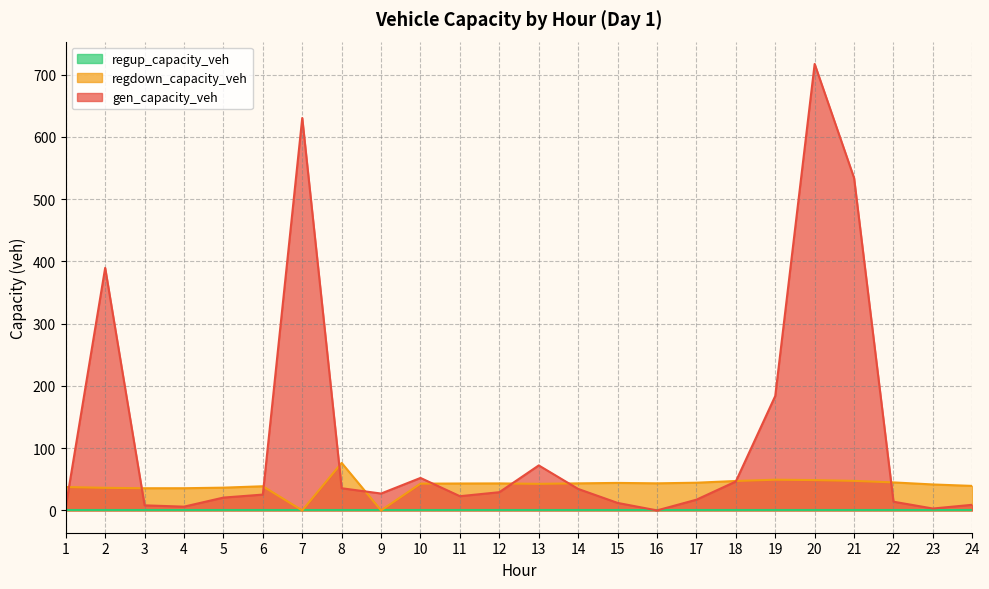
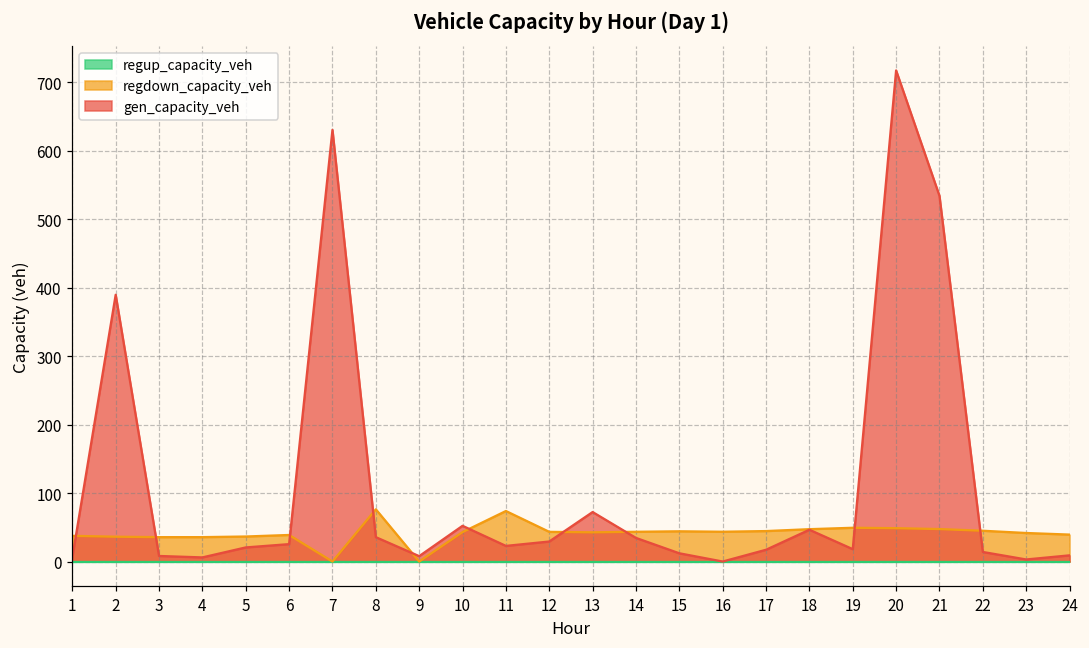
  {
    "regup_capacity_veh": {
      "1": 0,
      "2": 0,
      "3": 0,
      "4": 0,
      "5": 0,
      "6": 0,
      "8": 0,
      "10": 0,
      "11": 0,
      "12": 0,
      "13": 0,
      "14": 0,
      "15": 0,
      "17": 0,
      "18": 0,
      "19": 0,
      "20": 0,
      "21": 0,
      "22": 0,
      "24": 0
    },
    "regdown_capacity_veh": {
      "1": 40,
      "2": 40,
      "3": 40,
      "4": 40,
      "5": 40,
      "6": 40,
      "8": 80,
      "10": 40,
-     "11": 40,
+     "11": 70,
      "12": 40,
      "13": 40,
      "14": 40,
      "15": 40,
      "16": 40,
      "17": 40,
      "19": 50,
      "20": 50,
      "21": 50,
      "22": 40,
      "23": 40,
      "24": 40
    },
    "gen_capacity_veh": {
      "1": 10,
      "2": 390,
      "3": 10,
      "4": 10,
      "5": 20,
      "6": 30,
      "7": 630,
      "8": 40,
-     "9": 30,
+     "9": 10,
      "10": 50,
      "11": 20,
      "12": 30,
      "13": 70,
      "14": 30,
      "15": 10,
      "17": 20,
-     "19": 180,
+     "19": 20,
      "20": 720,
      "21": 530,
      "22": 10,
      "24": 10
    }
  }
